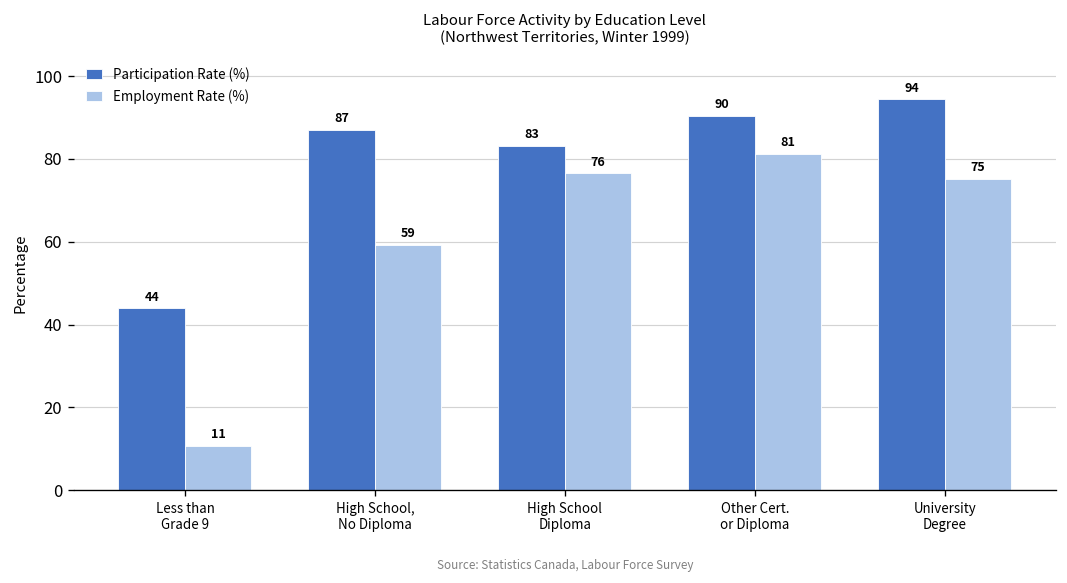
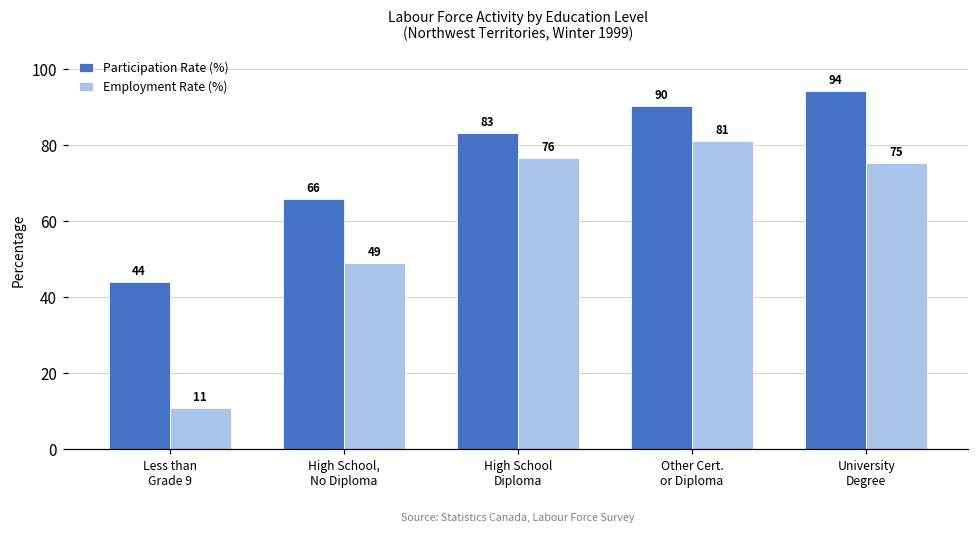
  {
    "Participation Rate (%)": {
      "Less than Grade 9": 44,
-     "High School, No Diploma": 87,
+     "High School, No Diploma": 66,
      "High School Diploma": 83,
      "Other Cert. or Diploma": 90,
      "University Degree": 94
    },
    "Employment Rate (%)": {
      "Less than Grade 9": 11,
-     "High School, No Diploma": 59,
+     "High School, No Diploma": 49,
      "High School Diploma": 76,
      "Other Cert. or Diploma": 81,
      "University Degree": 75
    }
  }
